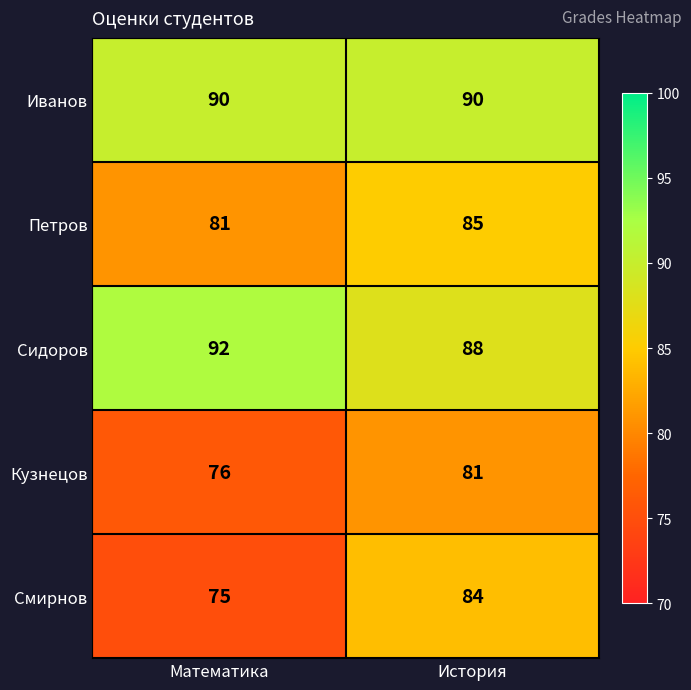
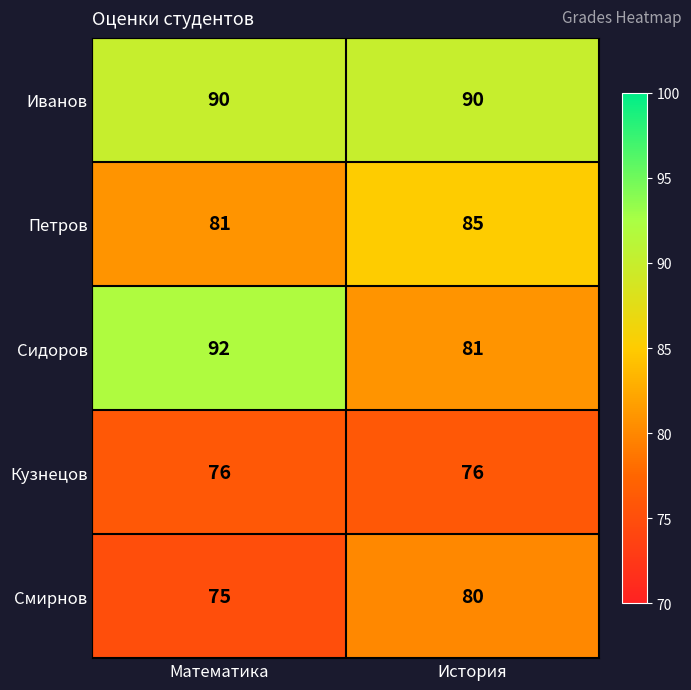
  {
    "Иванов": {
      "Математика": 90,
      "История": 90
    },
    "Петров": {
      "Математика": 81,
      "История": 85
    },
    "Сидоров": {
      "Математика": 92,
-     "История": 88
+     "История": 81
    },
    "Кузнецов": {
      "Математика": 76,
-     "История": 81
+     "История": 76
    },
    "Смирнов": {
      "Математика": 75,
-     "История": 84
+     "История": 80
    }
  }
